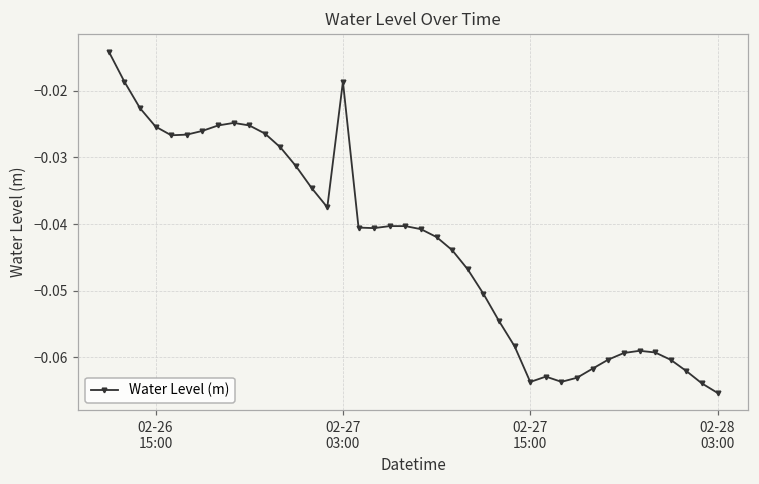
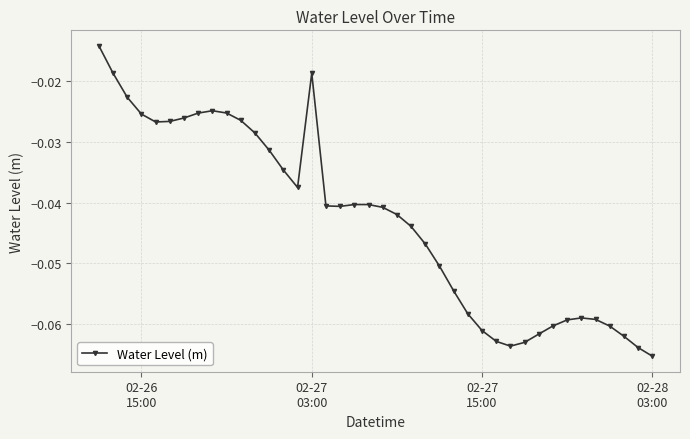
  {
    "02-26 15:00": -0.025,
    "02-27 03:00": -0.019,
-   "02-27 15:00": -0.064,
+   "02-27 15:00": -0.061,
    "02-28 03:00": -0.065
  }
